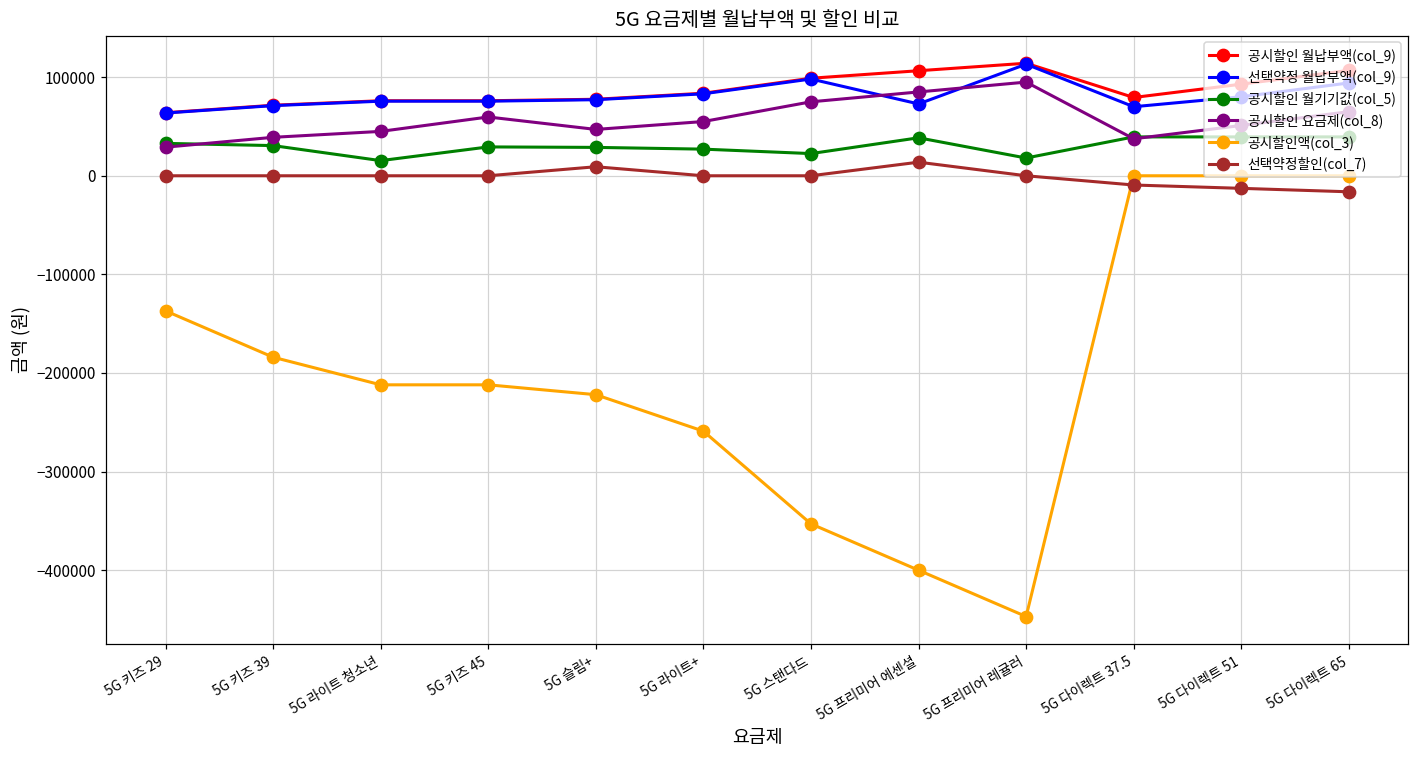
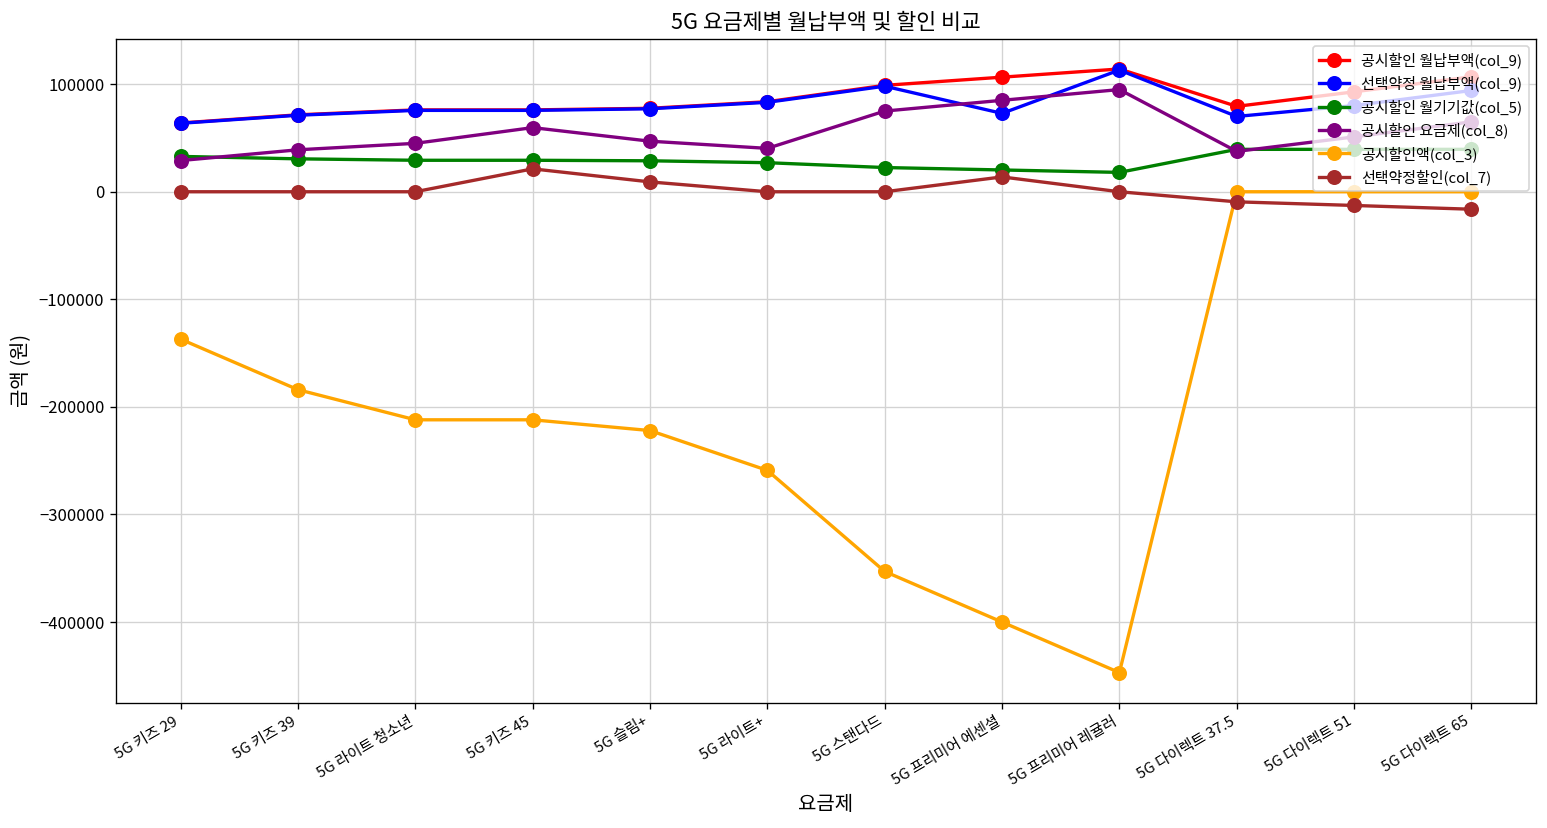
  {
    "공시할인 월납부액(col_9)": {
      "5G 프리미어 에센셜": 110000,
      "5G 다이렉트 37.5": 80000
    },
    "선택약정 월납부액(col_9)": {
      "5G 프리미어 에센셜": 70000,
      "5G 다이렉트 37.5": 70000
    },
    "공시할인 월기기값(col_5)": {
      "5G 키즈 29": 30000,
      "5G 키즈 39": 30000,
-     "5G 라이트 청소년": 20000,
+     "5G 라이트 청소년": 30000,
      "5G 키즈 45": 30000,
      "5G 슬림+": 30000,
      "5G 라이트+": 30000,
      "5G 스탠다드": 20000,
-     "5G 프리미어 에센셜": 40000,
+     "5G 프리미어 에센셜": 20000,
      "5G 프리미어 레귤러": 20000
    },
    "공시할인 요금제(col_8)": {
      "5G 키즈 29": 30000,
      "5G 키즈 39": 40000,
      "5G 라이트 청소년": 50000,
      "5G 키즈 45": 60000,
      "5G 슬림+": 50000,
-     "5G 라이트+": 60000,
+     "5G 라이트+": 40000,
      "5G 스탠다드": 80000,
      "5G 프리미어 에센셜": 90000,
      "5G 프리미어 레귤러": 100000
    },
    "공시할인액(col_3)": {
      "5G 키즈 29": -140000,
      "5G 키즈 39": -180000,
      "5G 라이트 청소년": -210000,
      "5G 키즈 45": -210000,
      "5G 슬림+": -220000,
      "5G 라이트+": -260000,
      "5G 스탠다드": -350000,
      "5G 프리미어 에센셜": -400000,
      "5G 프리미어 레귤러": -450000,
      "5G 다이렉트 37.5": 0,
      "5G 다이렉트 51": 0,
      "5G 다이렉트 65": 0
    },
    "선택약정할인(col_7)": {
      "5G 키즈 29": 0,
      "5G 키즈 39": 0,
      "5G 라이트 청소년": 0,
-     "5G 키즈 45": 0,
+     "5G 키즈 45": 20000,
      "5G 슬림+": 10000,
      "5G 라이트+": 0,
      "5G 스탠다드": 0,
      "5G 프리미어 에센셜": 10000,
      "5G 프리미어 레귤러": 0,
      "5G 다이렉트 37.5": -10000,
      "5G 다이렉트 51": -10000,
      "5G 다이렉트 65": -20000
    }
  }
